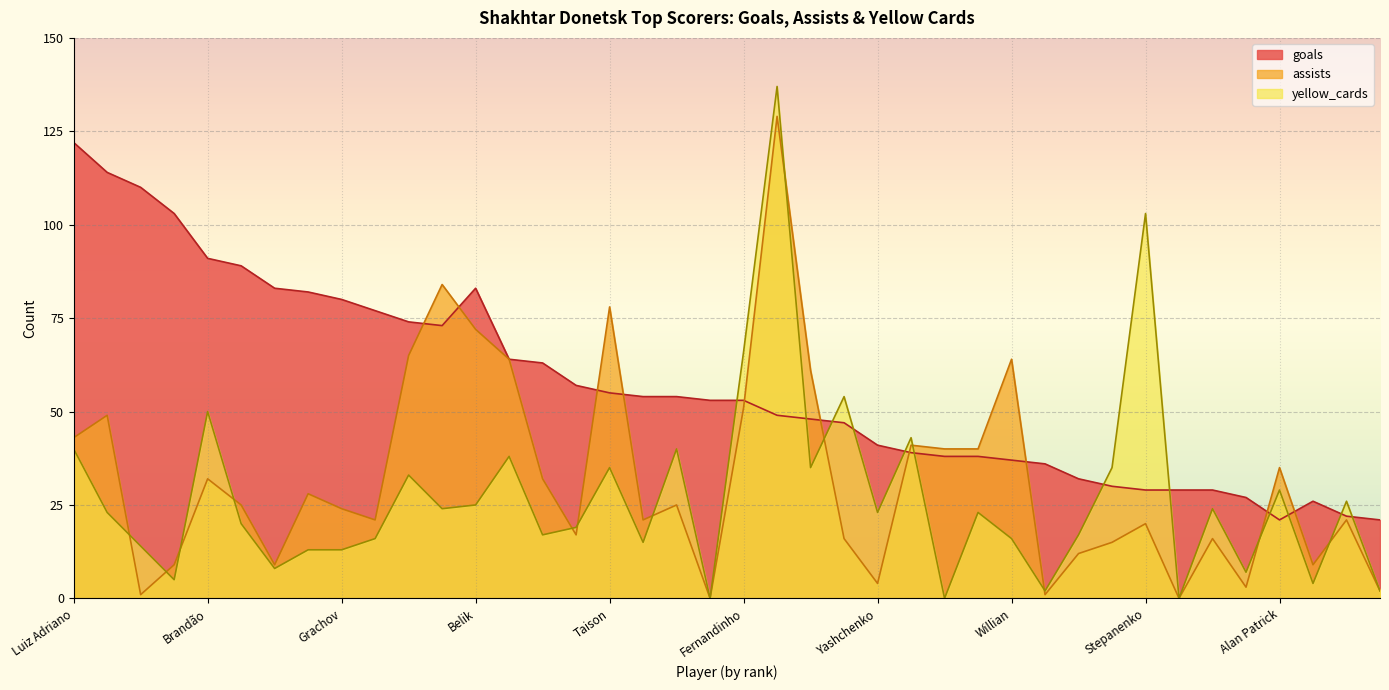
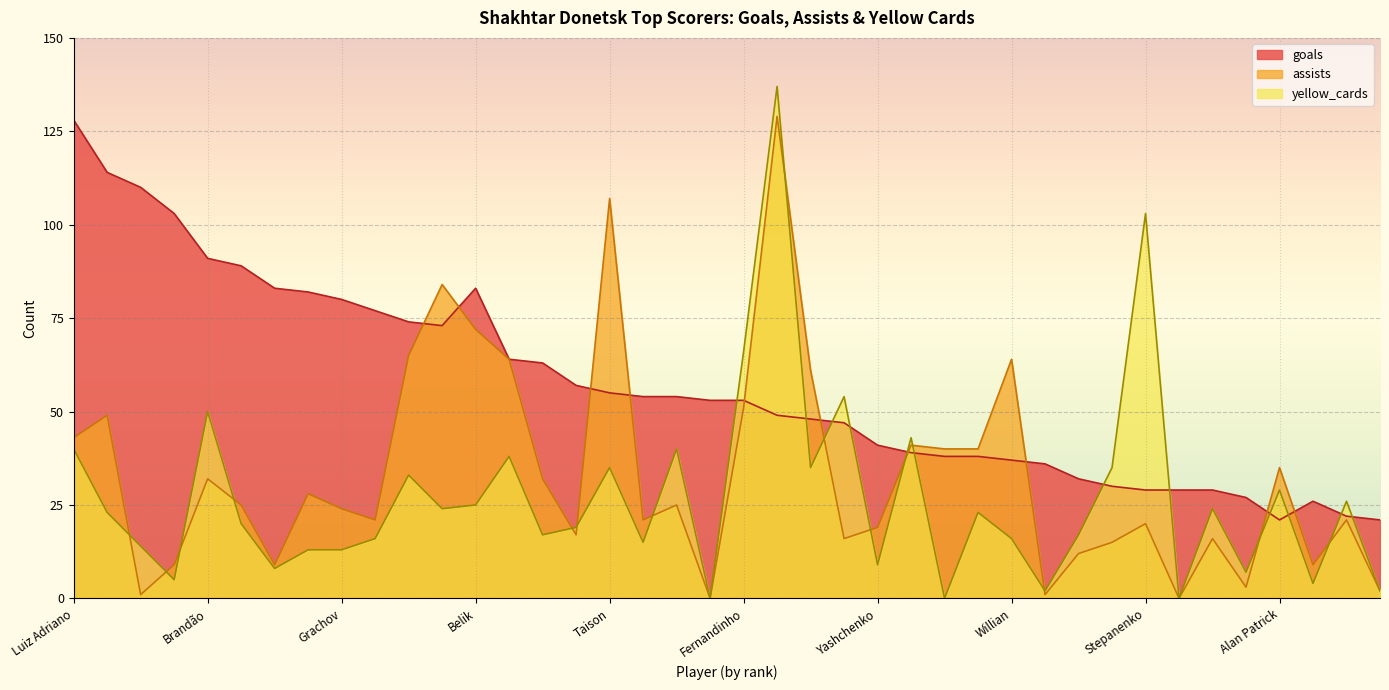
  {
    "goals": {
-     "Luiz Adriano": 122,
+     "Luiz Adriano": 128,
      "Brandão": 91,
      "Grachov": 80,
      "Belik": 83,
      "Taison": 55,
      "Fernandinho": 53,
      "Yashchenko": 41,
      "Willian": 37,
      "Stepanenko": 29,
      "Alan Patrick": 21
    },
    "assists": {
      "Luiz Adriano": 43,
      "Brandão": 32,
      "Grachov": 24,
      "Belik": 72,
-     "Taison": 78,
+     "Taison": 107,
      "Fernandinho": 51,
-     "Yashchenko": 4,
+     "Yashchenko": 19,
      "Willian": 64,
      "Stepanenko": 20,
      "Alan Patrick": 35
    },
    "yellow_cards": {
      "Luiz Adriano": 40,
      "Brandão": 50,
      "Grachov": 13,
      "Belik": 25,
      "Taison": 35,
      "Fernandinho": 66,
-     "Yashchenko": 23,
+     "Yashchenko": 9,
      "Willian": 16,
      "Stepanenko": 103,
      "Alan Patrick": 29
    }
  }
